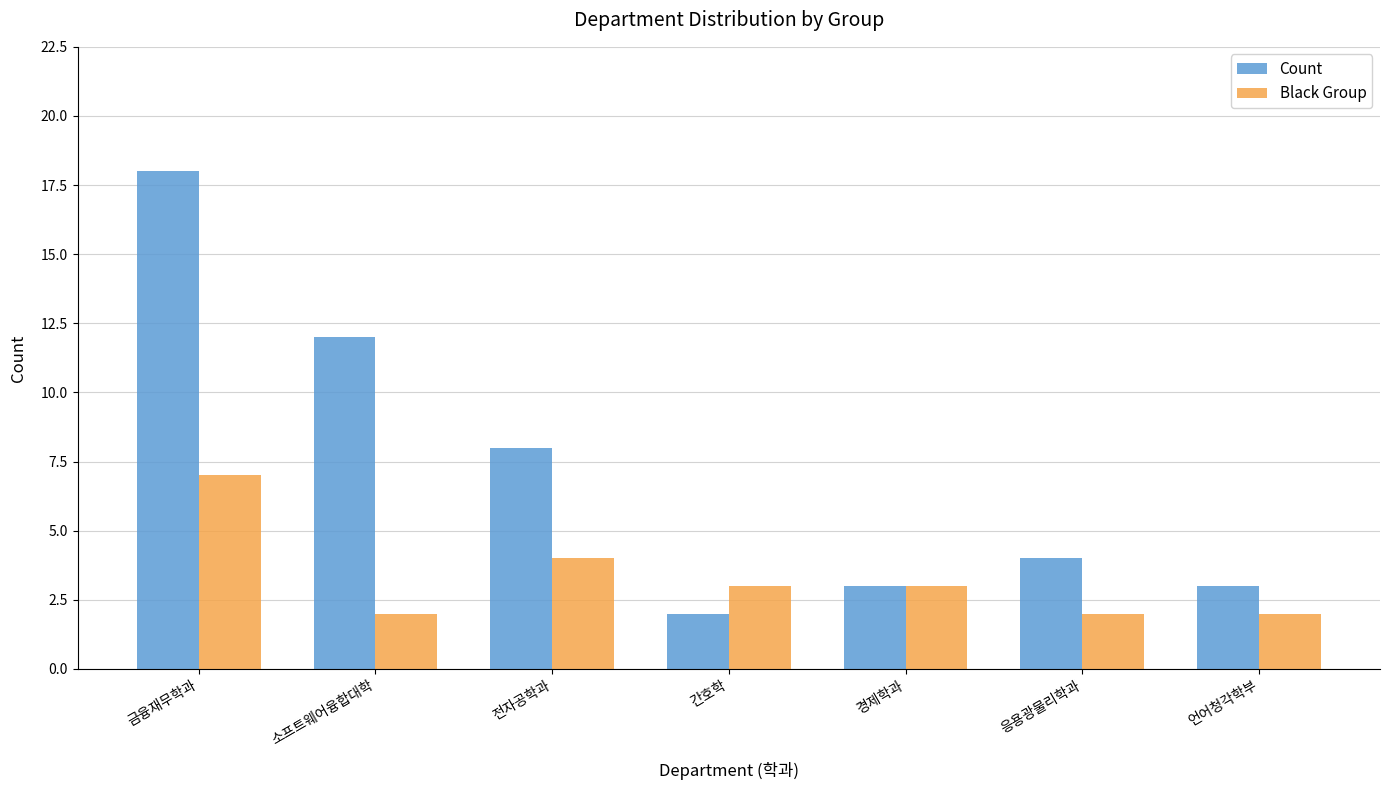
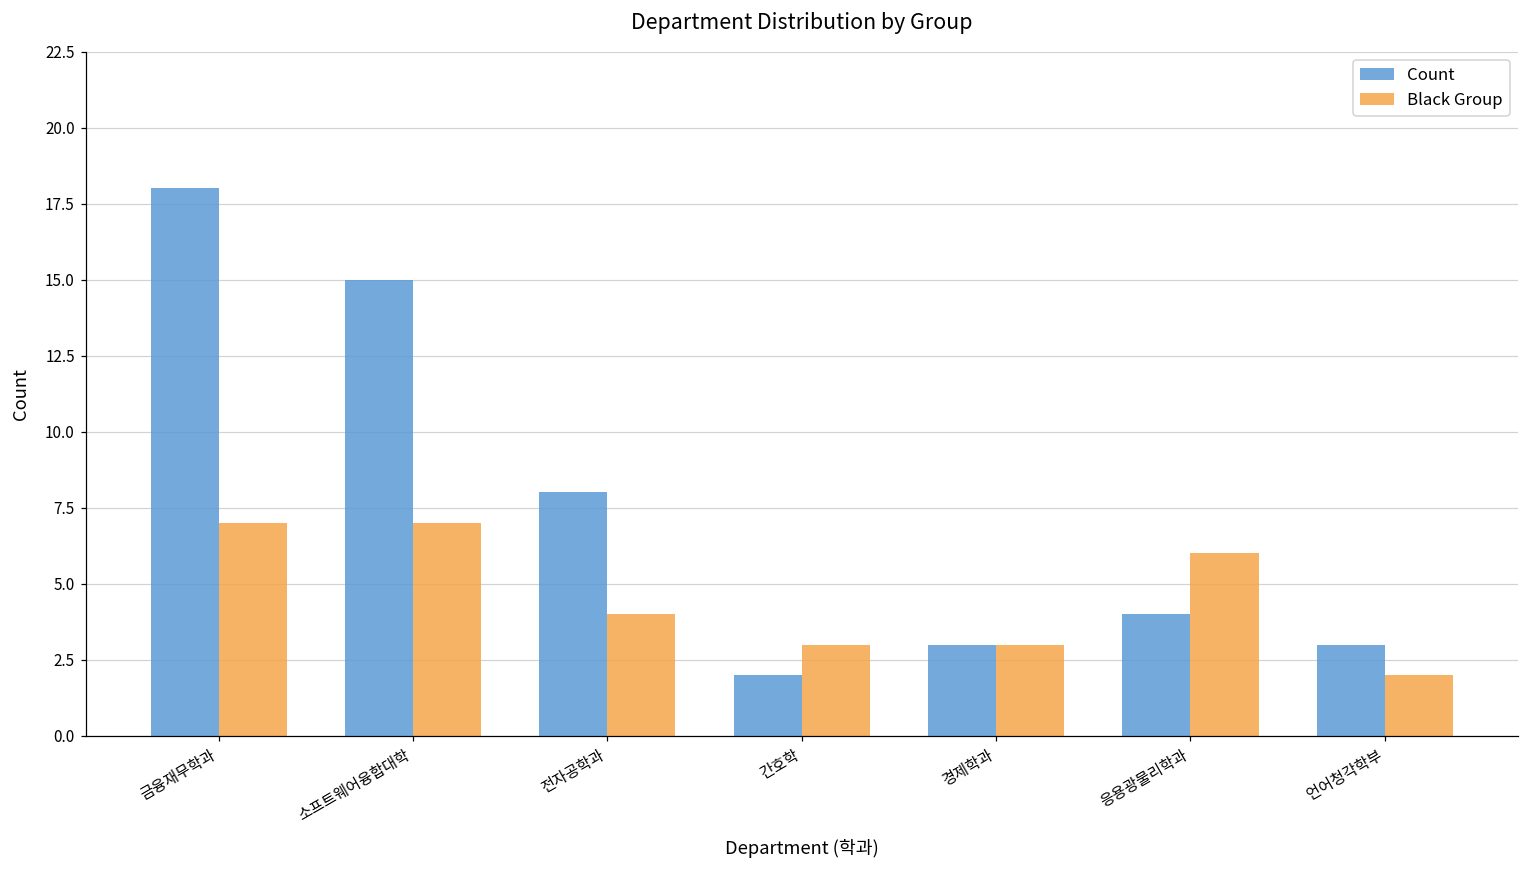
  {
    "Count": {
      "금융재무학과": 18,
-     "소프트웨어융합대학": 12,
+     "소프트웨어융합대학": 15,
      "전자공학과": 8,
      "간호학": 2,
      "경제학과": 3,
      "응용광물리학과": 4,
      "언어청각학부": 3
    },
    "Black Group": {
      "금융재무학과": 7,
-     "소프트웨어융합대학": 2,
+     "소프트웨어융합대학": 7,
      "전자공학과": 4,
      "간호학": 3,
      "경제학과": 3,
-     "응용광물리학과": 2,
+     "응용광물리학과": 6,
      "언어청각학부": 2
    }
  }
